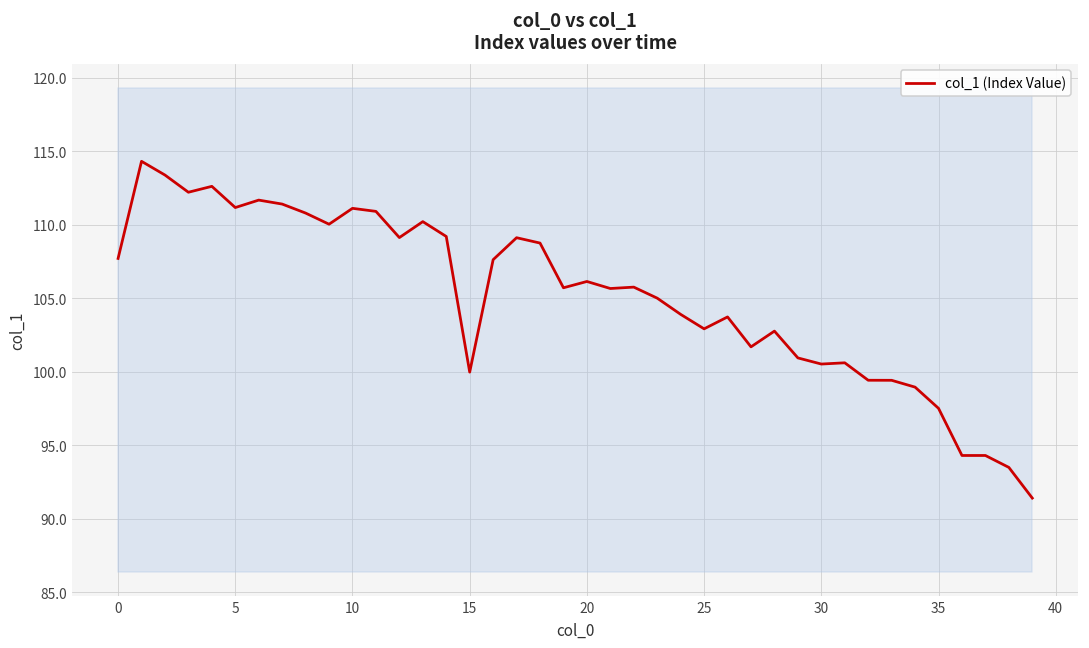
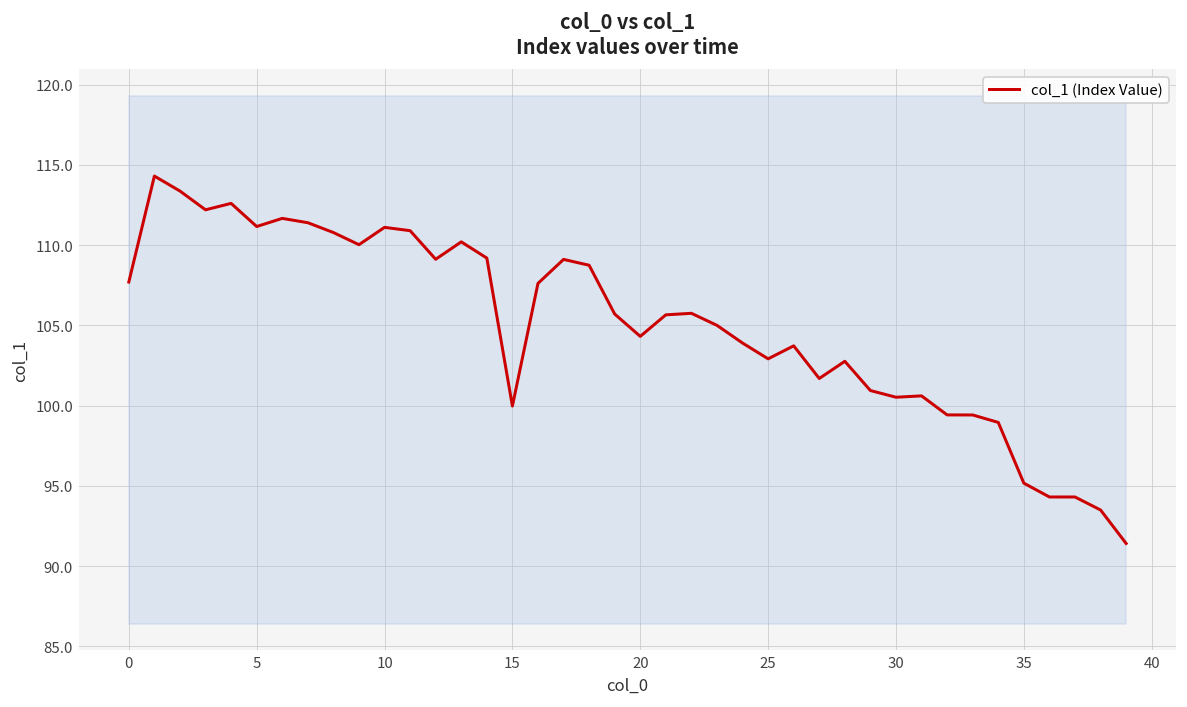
  {
    "col_1 (Index Value)": {
      "0": 107.7,
      "5": 111.2,
      "10": 111.1,
      "15": 100.0,
-     "20": 106.1,
+     "20": 104.3,
      "25": 102.9,
      "30": 100.5,
-     "35": 97.5
+     "35": 95.2
    }
  }
